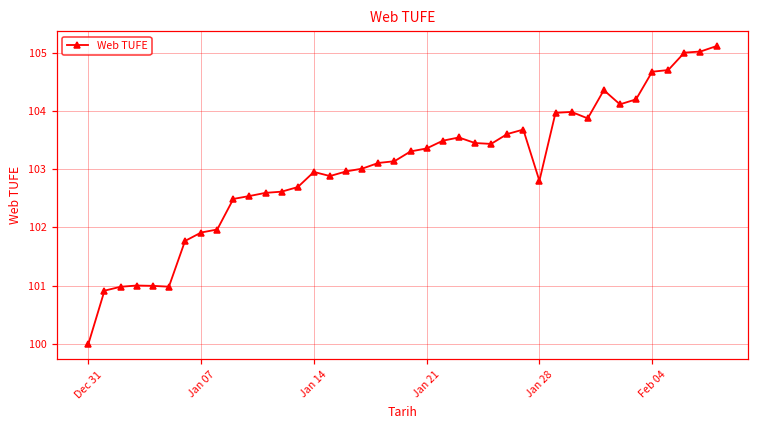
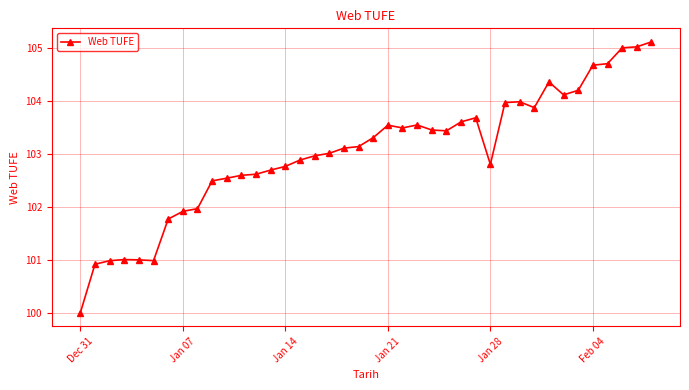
  {
    "Dec 31": 100.0,
    "Jan 07": 101.9,
-   "Jan 14": 103.0,
-   "Jan 21": 103.4,
+   "Jan 14": 102.8,
+   "Jan 21": 103.5,
    "Jan 28": 102.8,
    "Feb 04": 104.7
  }
